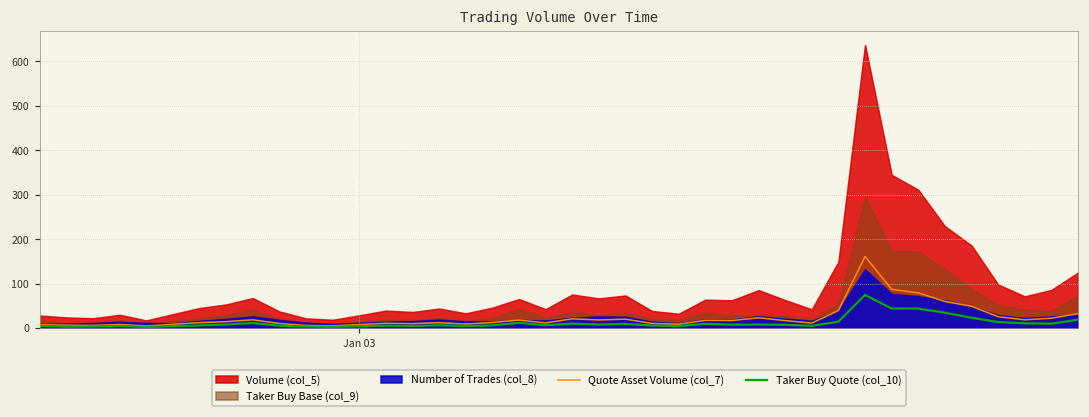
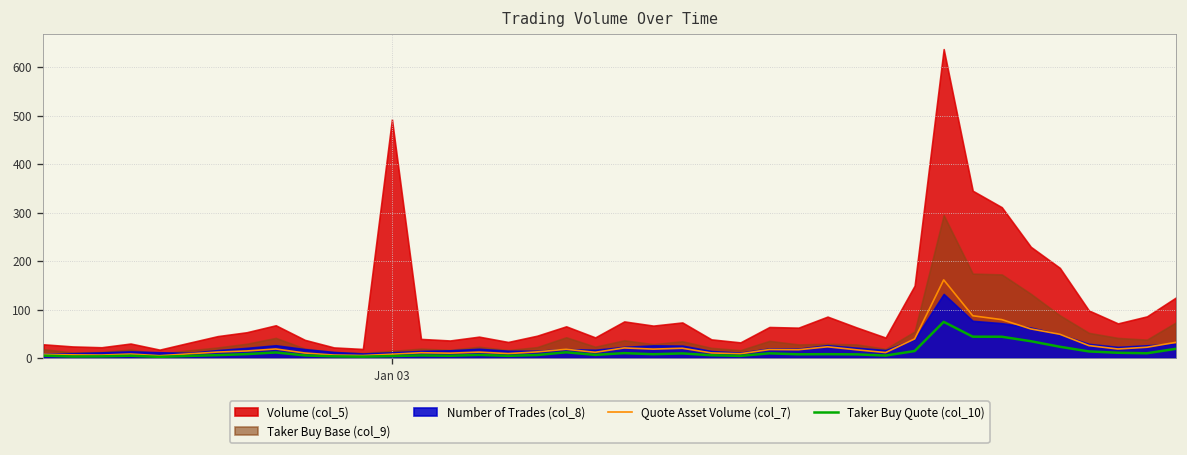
  {
    "Volume (col_5)": {
-     "Jan 03": 30
+     "Jan 03": 490
    }
  }
